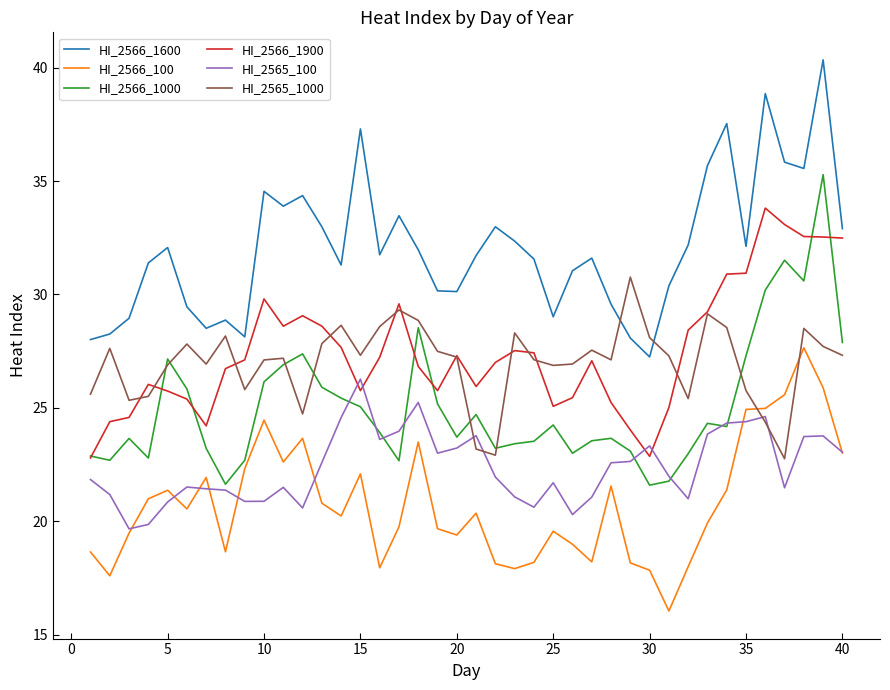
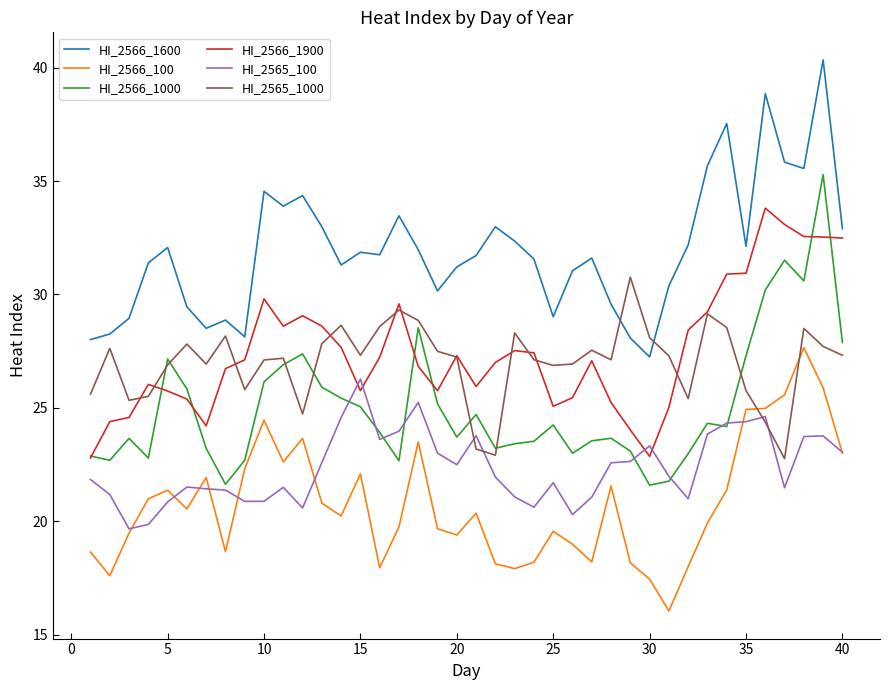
  {
    "HI_2566_1600": {
      "5": 32.1,
      "10": 34.5,
-     "15": 37.3,
-     "20": 30.1,
+     "15": 31.9,
+     "20": 31.2,
      "25": 29.0,
      "30": 27.2,
      "35": 32.1,
      "40": 32.9
    },
    "HI_2566_100": {
      "5": 21.4,
      "10": 24.5,
      "15": 22.1,
      "20": 19.4,
      "25": 19.6,
-     "30": 17.8,
+     "30": 17.4,
      "35": 24.9
    },
    "HI_2566_1000": {
      "5": 27.2,
      "10": 26.1,
      "15": 25.0,
      "20": 23.7,
      "25": 24.2,
      "30": 21.6,
      "35": 27.3,
      "40": 27.9
    },
    "HI_2566_1900": {
      "5": 25.7,
      "10": 29.8,
      "15": 25.8,
      "25": 25.1,
      "30": 22.9,
      "35": 30.9,
      "40": 32.5
    },
    "HI_2565_100": {
      "5": 20.8,
      "10": 20.9,
      "15": 26.3,
-     "20": 23.2,
+     "20": 22.5,
      "25": 21.7,
      "30": 23.3,
      "35": 24.4
    },
    "HI_2565_1000": {
      "5": 26.9,
      "10": 27.1,
      "15": 27.3,
      "25": 26.9,
      "30": 28.1,
      "35": 25.8,
      "40": 27.3
    }
  }
